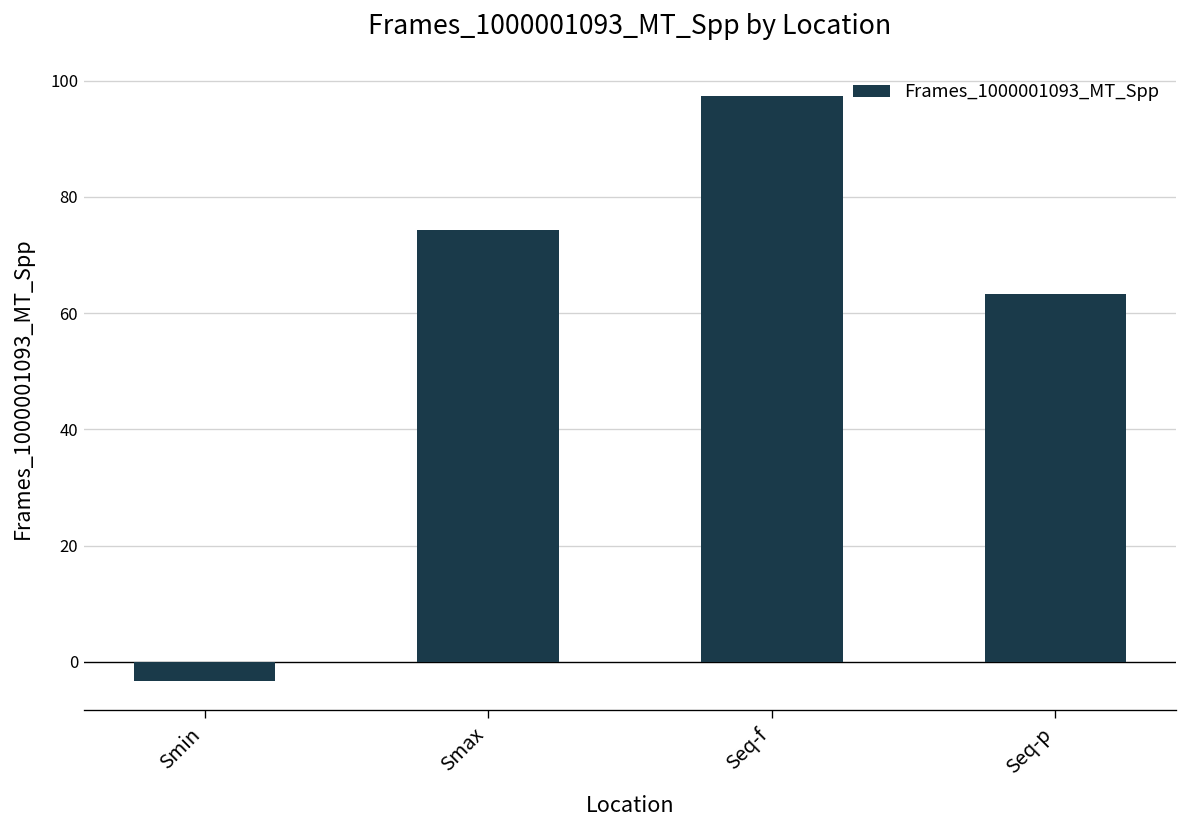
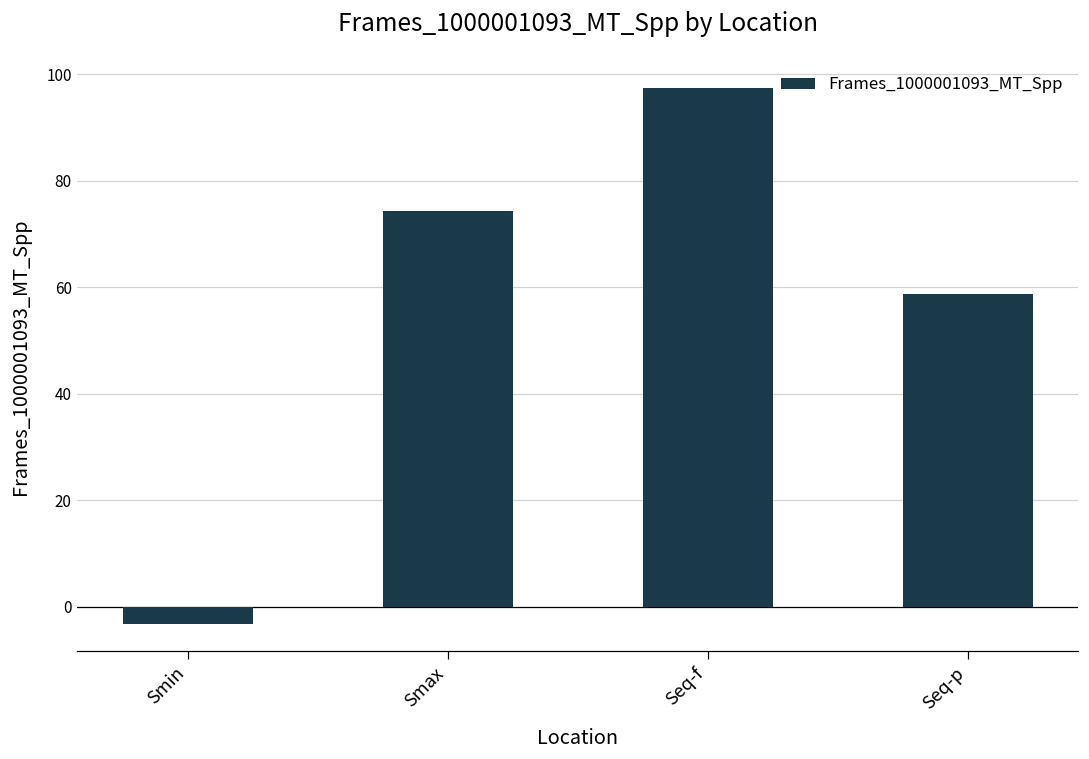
  {
    "Smin": -3,
    "Smax": 74,
    "Seq-f": 97,
-   "Seq-p": 63
+   "Seq-p": 59
  }
